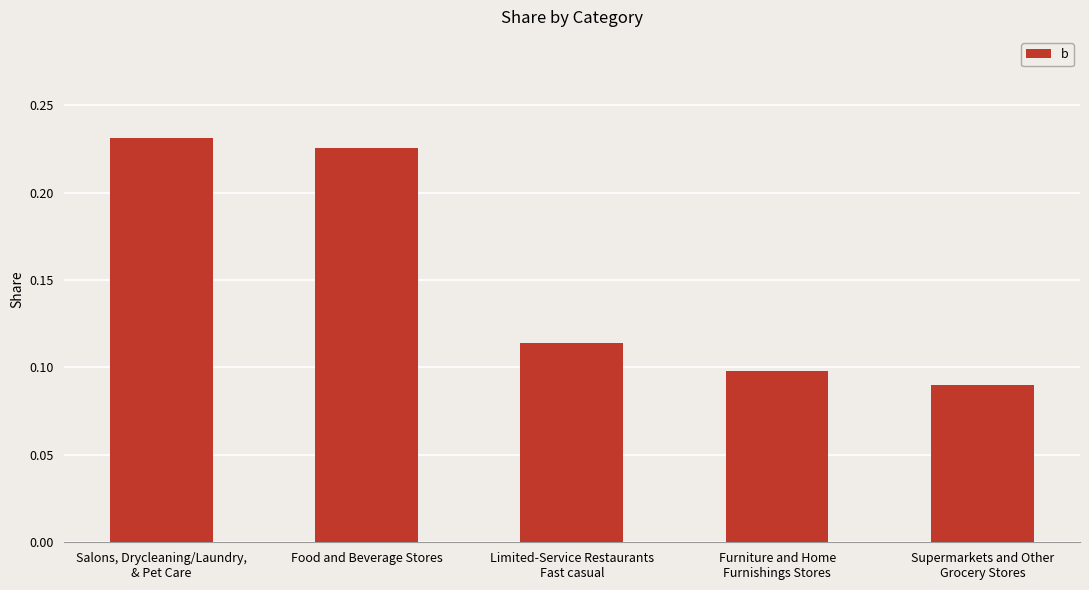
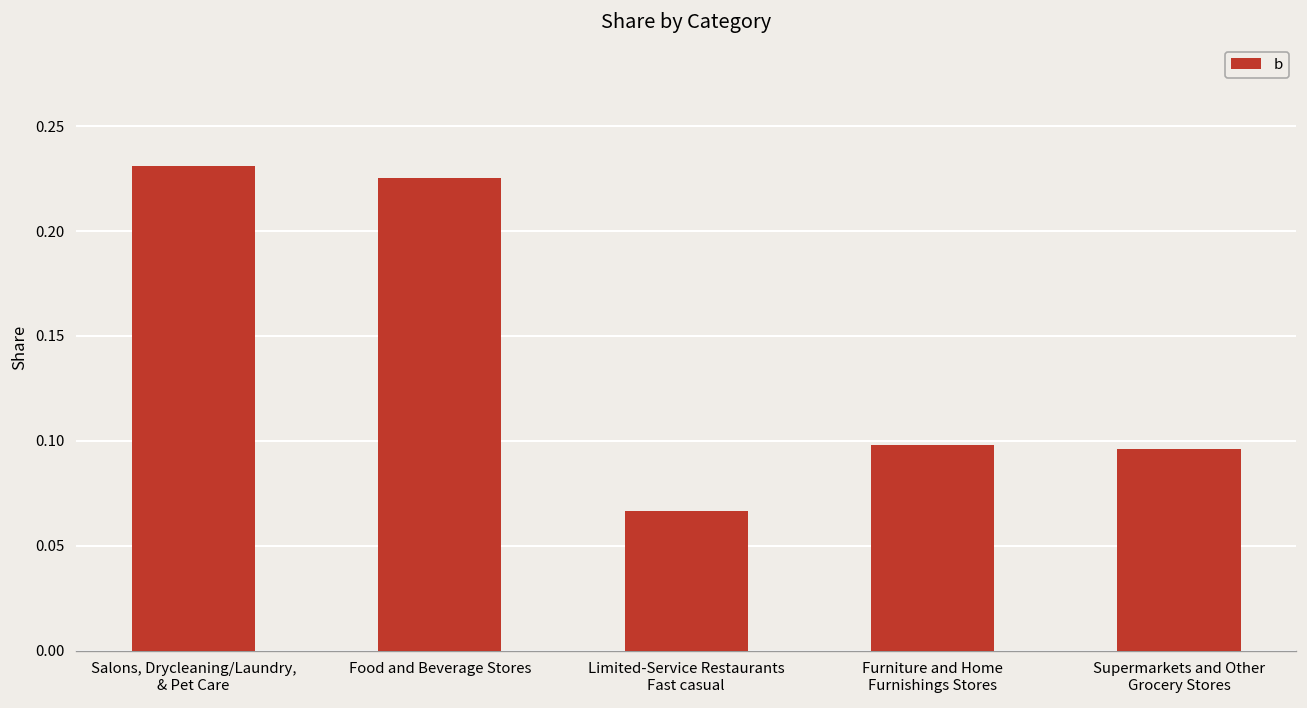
  {
    "Salons, Drycleaning/Laundry, & Pet Care": 0.231,
    "Food and Beverage Stores": 0.225,
-   "Limited-Service Restaurants Fast casual": 0.114,
+   "Limited-Service Restaurants Fast casual": 0.067,
    "Furniture and Home Furnishings Stores": 0.098,
-   "Supermarkets and Other Grocery Stores": 0.090
+   "Supermarkets and Other Grocery Stores": 0.096
  }
